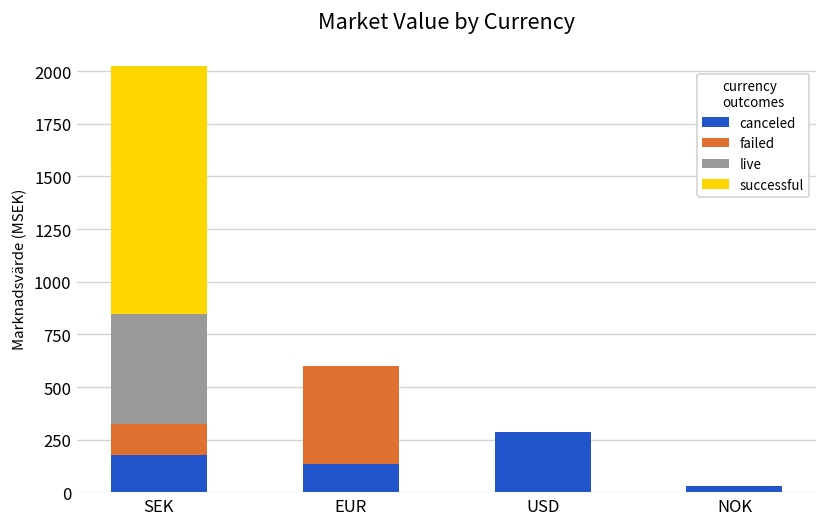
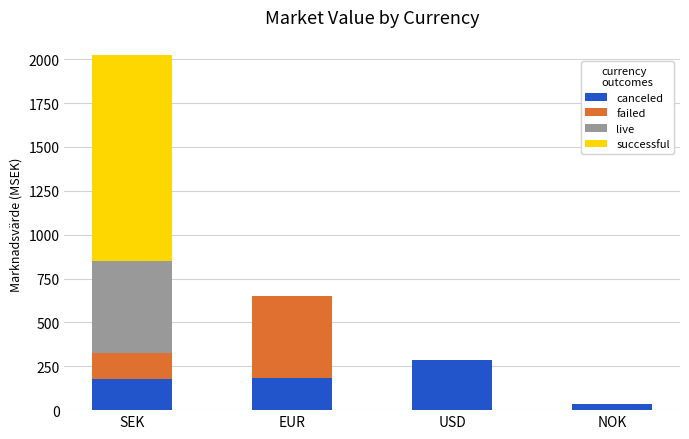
  {
    "canceled": {
      "SEK": 180,
-     "EUR": 140,
+     "EUR": 180,
      "USD": 290,
      "NOK": 30
    },
    "failed": {
      "SEK": 140,
      "EUR": 460,
      "USD": 0,
      "NOK": 0
    },
    "live": {
      "SEK": 520,
      "EUR": 0,
      "USD": 0,
      "NOK": 0
    },
    "successful": {
      "SEK": 1180,
      "EUR": 0,
      "USD": 0,
      "NOK": 0
    }
  }
